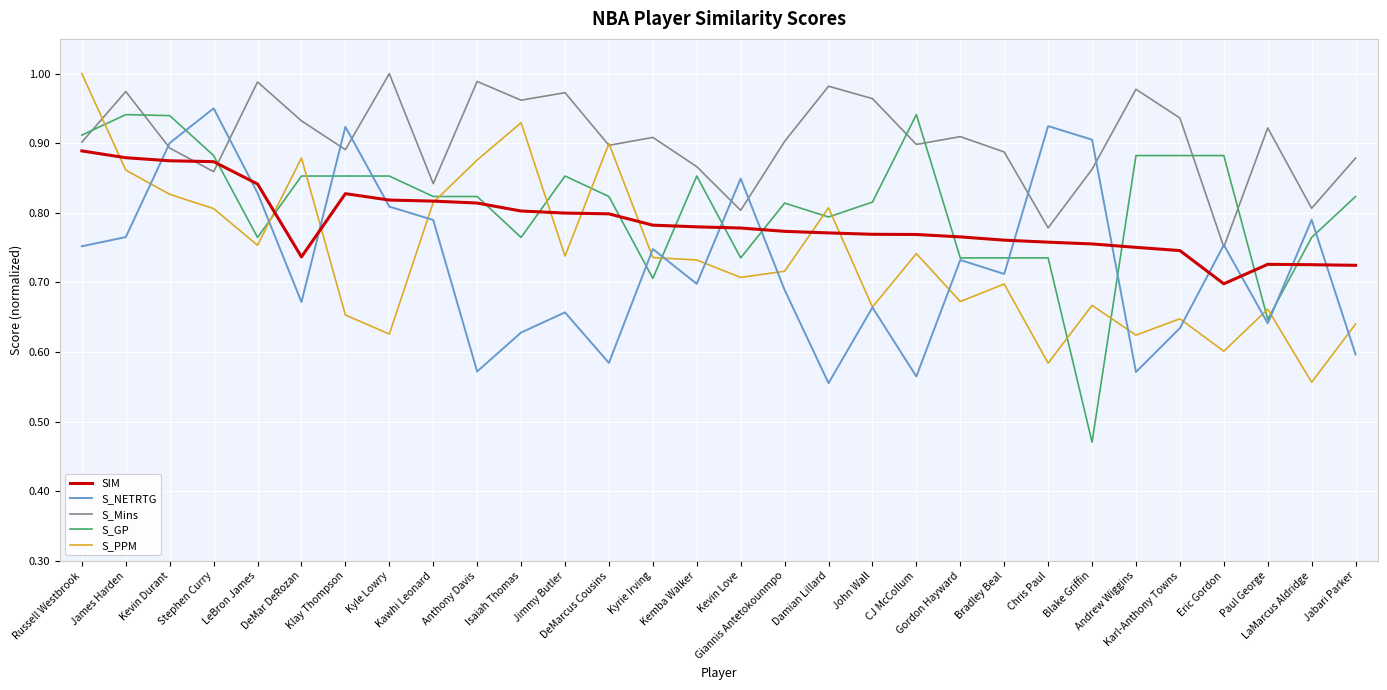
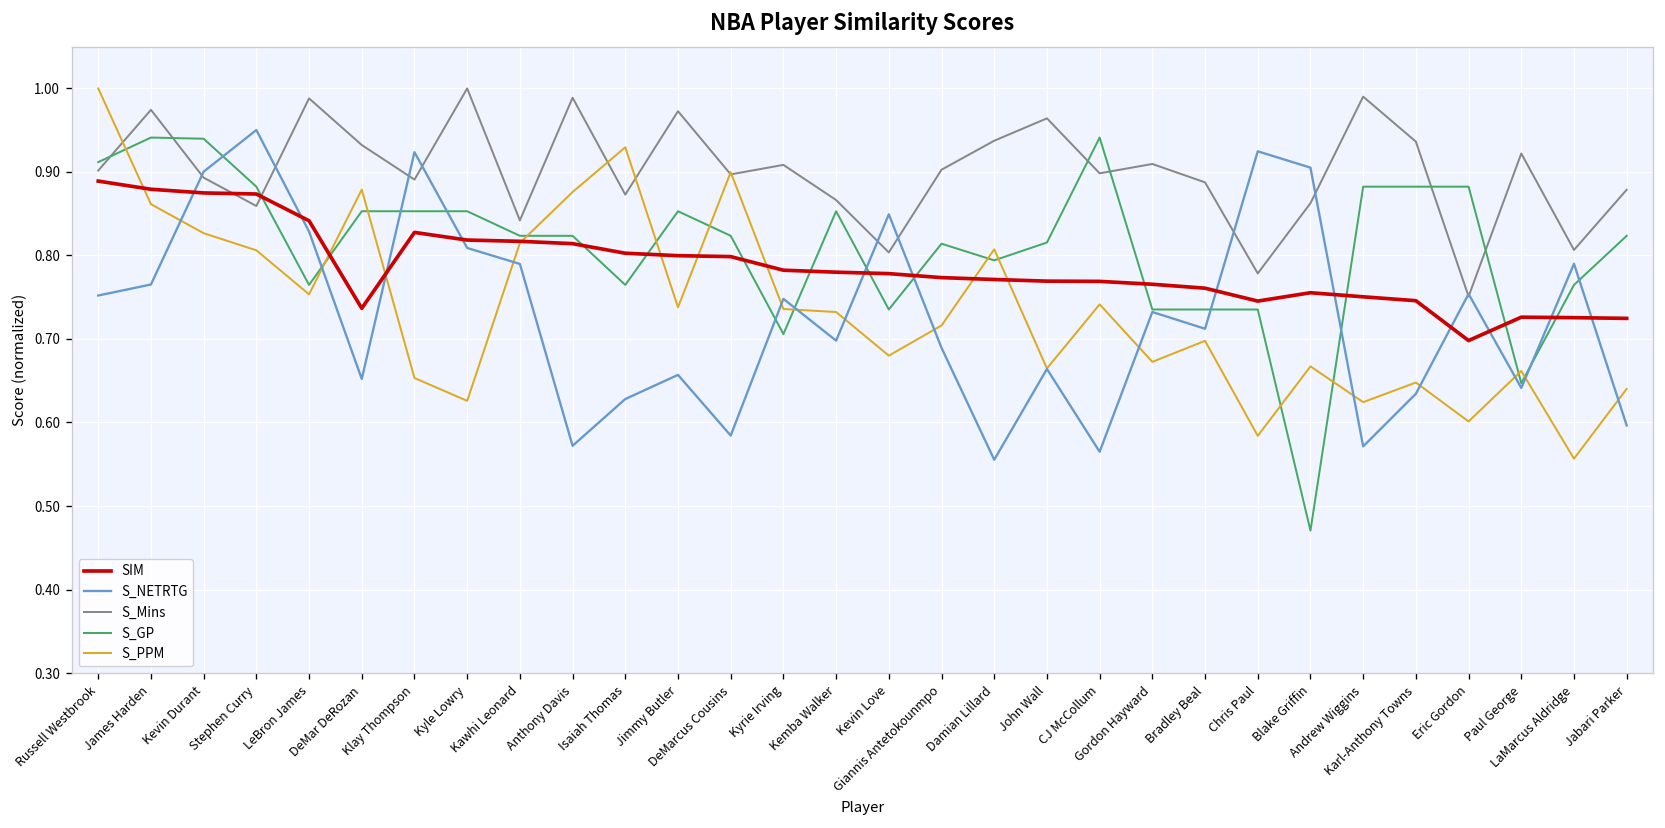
  {
    "SIM": {
      "Russell Westbrook": 0.89,
      "James Harden": 0.88,
      "Kevin Durant": 0.87,
      "Stephen Curry": 0.87,
      "LeBron James": 0.84,
      "DeMar DeRozan": 0.74,
      "Klay Thompson": 0.83,
      "Kyle Lowry": 0.82,
      "Anthony Davis": 0.81,
      "Isaiah Thomas": 0.80,
      "Jimmy Butler": 0.80,
      "DeMarcus Cousins": 0.80,
      "Kyrie Irving": 0.78,
      "Kemba Walker": 0.78,
      "Kevin Love": 0.78,
      "Giannis Antetokounmpo": 0.77,
      "Damian Lillard": 0.77,
      "John Wall": 0.77,
      "CJ McCollum": 0.77,
      "Gordon Hayward": 0.77,
      "Bradley Beal": 0.76,
-     "Chris Paul": 0.76,
+     "Chris Paul": 0.75,
      "Blake Griffin": 0.76,
      "Andrew Wiggins": 0.75,
      "Karl-Anthony Towns": 0.75,
      "Eric Gordon": 0.70,
      "Paul George": 0.73,
      "LaMarcus Aldridge": 0.73,
      "Jabari Parker": 0.72
    },
    "S_NETRTG": {
      "Russell Westbrook": 0.75,
      "James Harden": 0.77,
      "Kevin Durant": 0.90,
      "Stephen Curry": 0.95,
      "LeBron James": 0.83,
-     "DeMar DeRozan": 0.67,
+     "DeMar DeRozan": 0.65,
      "Klay Thompson": 0.92,
      "Kyle Lowry": 0.81,
      "Kawhi Leonard": 0.79,
      "Anthony Davis": 0.57,
      "Isaiah Thomas": 0.63,
      "Jimmy Butler": 0.66,
      "DeMarcus Cousins": 0.58,
      "Kyrie Irving": 0.75,
      "Kemba Walker": 0.70,
      "Kevin Love": 0.85,
      "Giannis Antetokounmpo": 0.69,
      "Damian Lillard": 0.56,
      "CJ McCollum": 0.56,
      "Bradley Beal": 0.71,
      "Chris Paul": 0.92,
      "Blake Griffin": 0.91,
      "Andrew Wiggins": 0.57,
      "Karl-Anthony Towns": 0.63,
      "Paul George": 0.64,
      "LaMarcus Aldridge": 0.79,
      "Jabari Parker": 0.60
    },
    "S_Mins": {
      "Russell Westbrook": 0.90,
      "James Harden": 0.97,
      "Kevin Durant": 0.89,
      "Stephen Curry": 0.86,
      "LeBron James": 0.99,
      "DeMar DeRozan": 0.93,
      "Klay Thompson": 0.89,
      "Kyle Lowry": 1.00,
      "Kawhi Leonard": 0.84,
      "Anthony Davis": 0.99,
-     "Isaiah Thomas": 0.96,
+     "Isaiah Thomas": 0.87,
      "Jimmy Butler": 0.97,
      "Kyrie Irving": 0.91,
      "Kemba Walker": 0.87,
      "Kevin Love": 0.80,
      "Giannis Antetokounmpo": 0.90,
-     "Damian Lillard": 0.98,
+     "Damian Lillard": 0.94,
      "John Wall": 0.96,
      "CJ McCollum": 0.90,
      "Gordon Hayward": 0.91,
      "Bradley Beal": 0.89,
      "Chris Paul": 0.78,
      "Blake Griffin": 0.86,
-     "Andrew Wiggins": 0.98,
+     "Andrew Wiggins": 0.99,
      "Karl-Anthony Towns": 0.94,
      "Paul George": 0.92,
      "LaMarcus Aldridge": 0.81,
      "Jabari Parker": 0.88
    },
    "S_GP": {
      "Russell Westbrook": 0.91,
      "James Harden": 0.94,
      "Kevin Durant": 0.94,
      "Stephen Curry": 0.88,
      "LeBron James": 0.76,
      "DeMar DeRozan": 0.85,
      "Klay Thompson": 0.85,
      "Kyle Lowry": 0.85,
      "Kawhi Leonard": 0.82,
      "Anthony Davis": 0.82,
      "Isaiah Thomas": 0.76,
      "Jimmy Butler": 0.85,
      "DeMarcus Cousins": 0.82,
      "Kyrie Irving": 0.71,
      "Kemba Walker": 0.85,
      "Kevin Love": 0.74,
      "Giannis Antetokounmpo": 0.81,
      "Damian Lillard": 0.79,
      "John Wall": 0.82,
      "CJ McCollum": 0.94,
      "Bradley Beal": 0.74,
      "Chris Paul": 0.74,
      "Blake Griffin": 0.47,
      "Andrew Wiggins": 0.88,
      "Karl-Anthony Towns": 0.88,
      "Eric Gordon": 0.88,
      "Paul George": 0.65,
      "LaMarcus Aldridge": 0.76,
      "Jabari Parker": 0.82
    },
    "S_PPM": {
      "Russell Westbrook": 1.00,
      "James Harden": 0.86,
      "Kevin Durant": 0.83,
      "Stephen Curry": 0.81,
      "LeBron James": 0.75,
      "DeMar DeRozan": 0.88,
      "Klay Thompson": 0.65,
      "Kyle Lowry": 0.63,
      "Anthony Davis": 0.88,
      "Isaiah Thomas": 0.93,
      "Jimmy Butler": 0.74,
      "Kyrie Irving": 0.74,
      "Kemba Walker": 0.73,
-     "Kevin Love": 0.71,
+     "Kevin Love": 0.68,
      "Giannis Antetokounmpo": 0.72,
      "Damian Lillard": 0.81,
      "CJ McCollum": 0.74,
      "Gordon Hayward": 0.67,
      "Bradley Beal": 0.70,
      "Chris Paul": 0.58,
      "Blake Griffin": 0.67,
      "Andrew Wiggins": 0.62,
      "Karl-Anthony Towns": 0.65,
      "Eric Gordon": 0.60,
      "Paul George": 0.66,
      "LaMarcus Aldridge": 0.56,
      "Jabari Parker": 0.64
    }
  }
